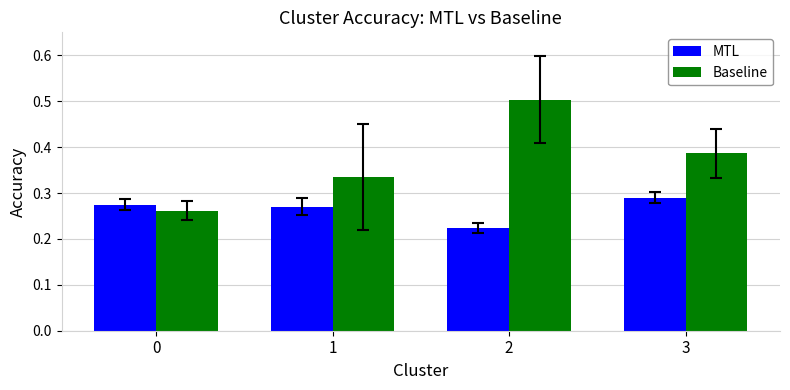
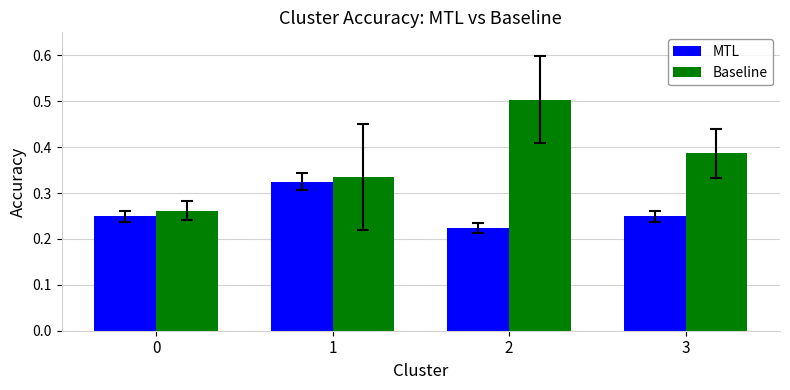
  {
    "MTL": {
-     "0": 0.27,
-     "1": 0.27,
+     "0": 0.25,
+     "1": 0.32,
      "2": 0.22,
-     "3": 0.29
+     "3": 0.25
    },
    "Baseline": {
      "0": 0.26,
      "1": 0.34,
      "2": 0.50,
      "3": 0.39
    }
  }
